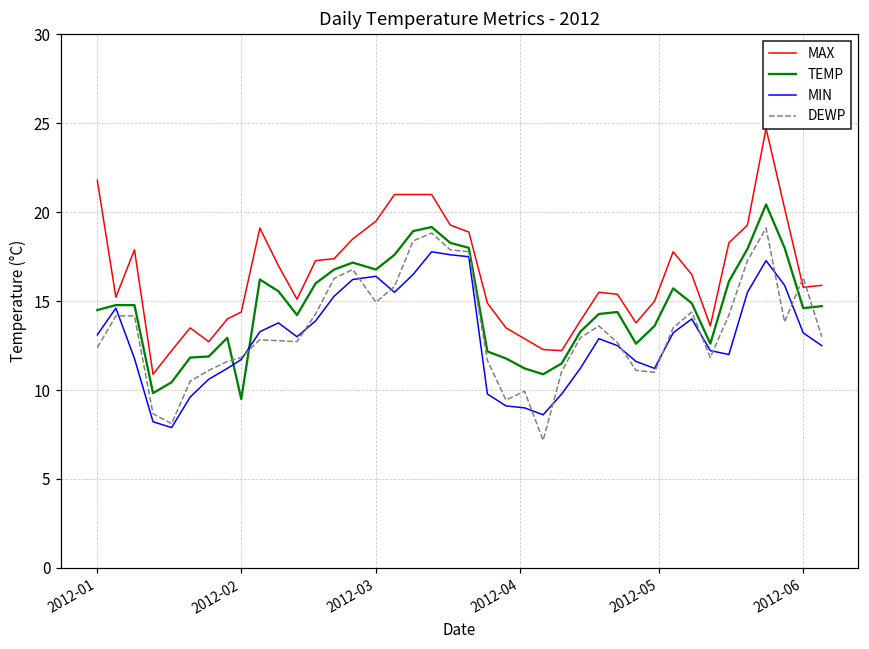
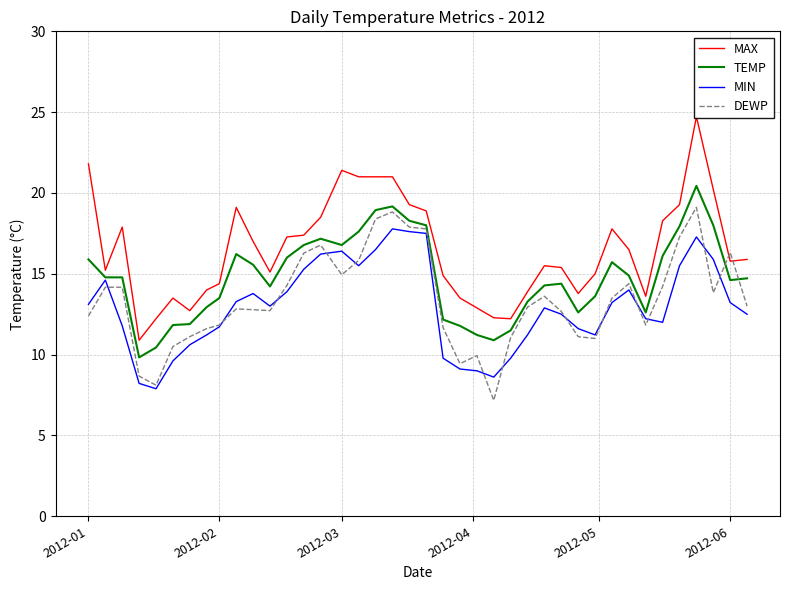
  {
    "MAX": {
      "2012-01": 21.8,
      "2012-02": 14.4,
-     "2012-03": 19.5,
+     "2012-03": 21.4,
      "2012-06": 15.8
    },
    "TEMP": {
-     "2012-01": 14.5,
-     "2012-02": 9.5,
+     "2012-01": 15.9,
+     "2012-02": 13.5,
      "2012-03": 16.8,
      "2012-06": 14.6
    },
    "MIN": {
      "2012-01": 13.1,
      "2012-03": 16.4,
      "2012-06": 13.2
    },
    "DEWP": {
      "2012-01": 12.4,
      "2012-03": 14.9,
      "2012-06": 16.3
    }
  }
